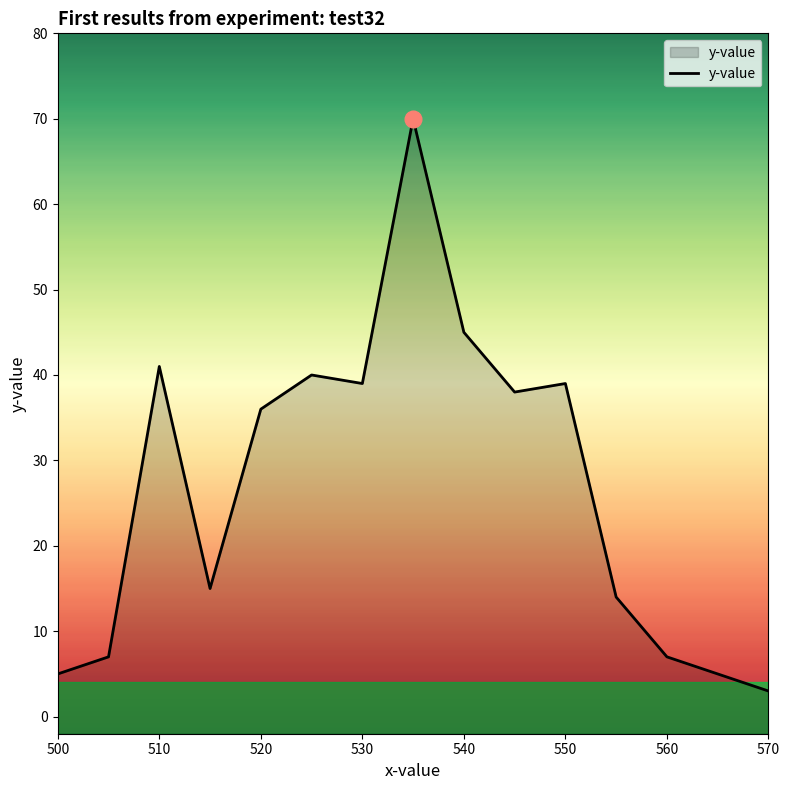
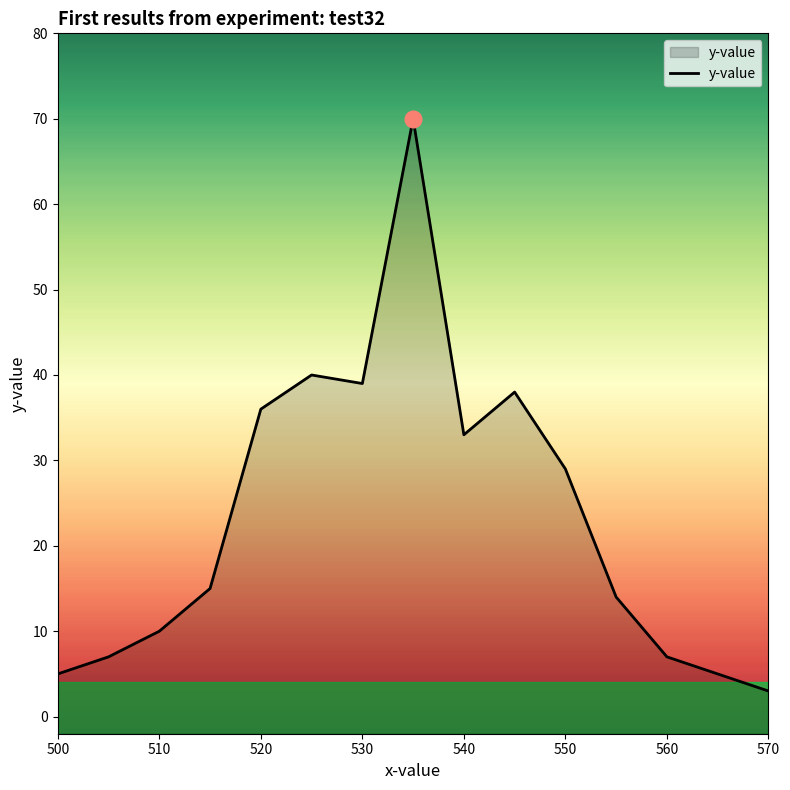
  {
    "y-value": {
      "500": 5,
-     "510": 41,
+     "510": 10,
      "520": 36,
      "530": 39,
-     "540": 45,
-     "550": 39,
+     "540": 33,
+     "550": 29,
      "560": 7
    }
  }
